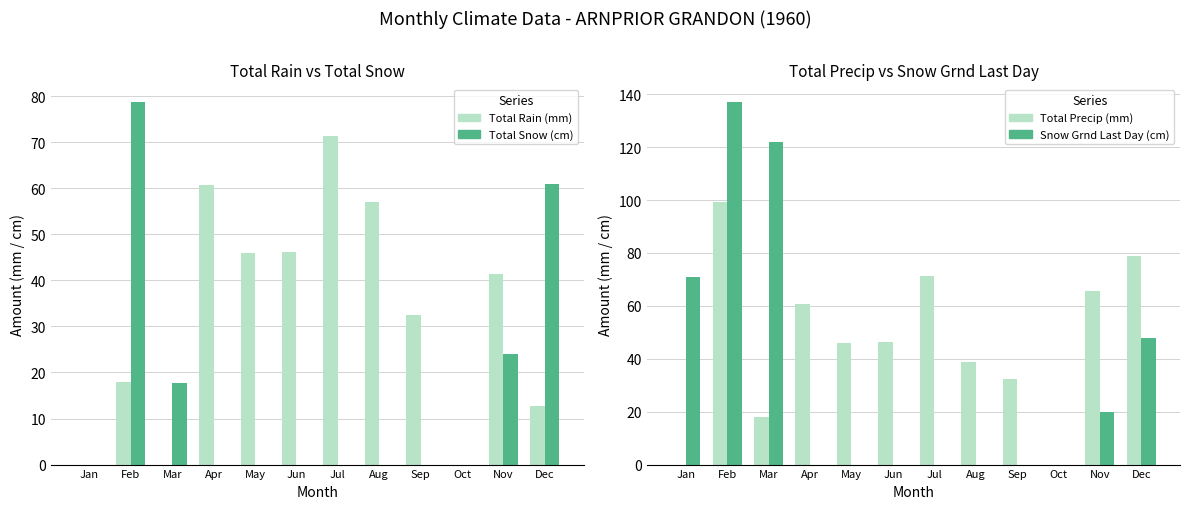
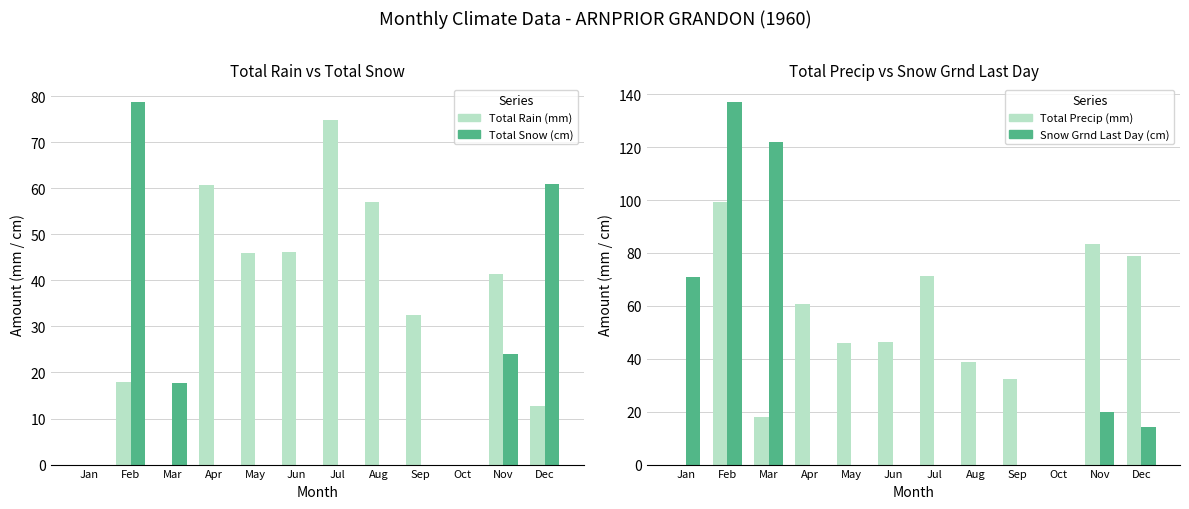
  {
    "Total Rain vs Total Snow": {
      "Total Rain (mm)": {
        "Jan": 0,
        "Feb": 18,
        "Mar": 0,
        "Apr": 61,
        "May": 46,
        "Jun": 46,
-       "Jul": 71,
+       "Jul": 75,
        "Aug": 57,
        "Sep": 33,
        "Oct": 0,
        "Nov": 41,
        "Dec": 13
      },
      "Total Snow (cm)": {
        "Jan": 0,
        "Feb": 79,
        "Mar": 18,
        "Apr": 0,
        "May": 0,
        "Jun": 0,
        "Jul": 0,
        "Aug": 0,
        "Sep": 0,
        "Oct": 0,
        "Nov": 24,
        "Dec": 61
      }
    },
    "Total Precip vs Snow Grnd Last Day": {
      "Total Precip (mm)": {
        "Jan": 0,
        "Feb": 99,
        "Mar": 18,
        "Apr": 61,
        "May": 46,
        "Jun": 46,
        "Jul": 71,
        "Aug": 39,
        "Sep": 33,
        "Oct": 0,
-       "Nov": 66,
+       "Nov": 83,
        "Dec": 79
      },
      "Snow Grnd Last Day (cm)": {
        "Jan": 71,
        "Feb": 137,
        "Mar": 122,
        "Apr": 0,
        "May": 0,
        "Jun": 0,
        "Jul": 0,
        "Aug": 0,
        "Sep": 0,
        "Oct": 0,
        "Nov": 20,
-       "Dec": 48
+       "Dec": 14
      }
    }
  }
